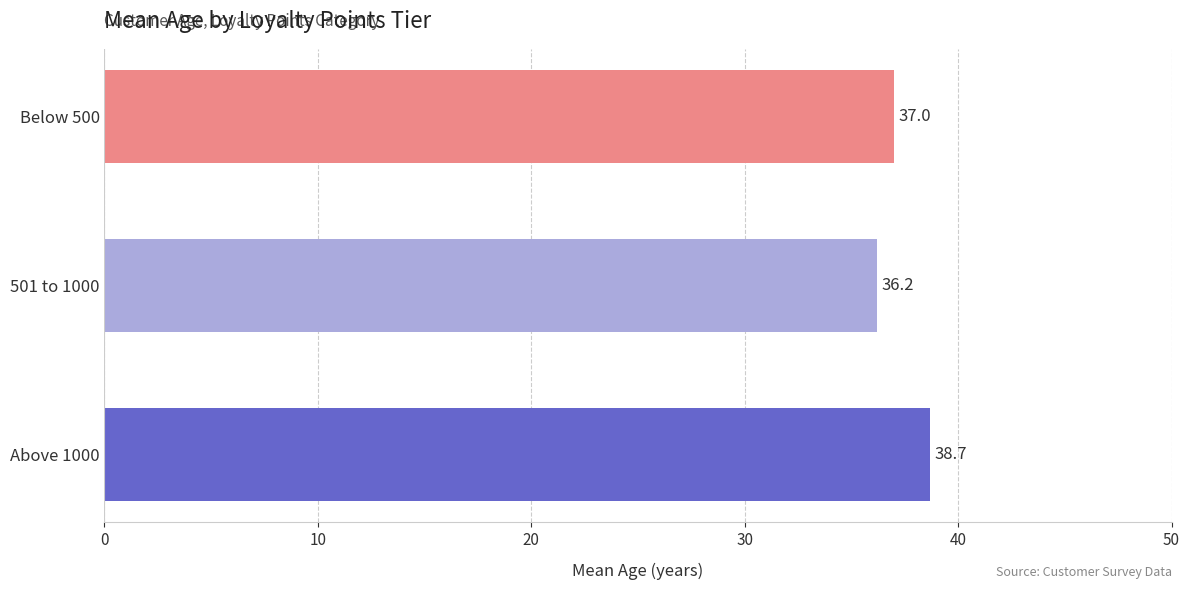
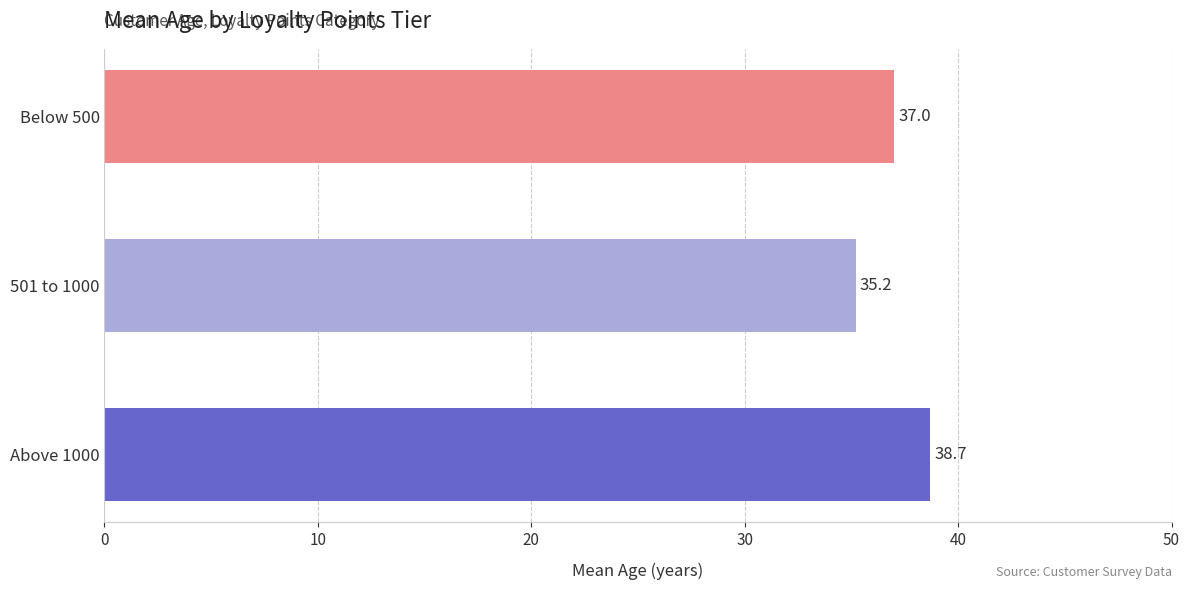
  {
    "Below 500": 37.0,
-   "501 to 1000": 36.2,
+   "501 to 1000": 35.2,
    "Above 1000": 38.7
  }
